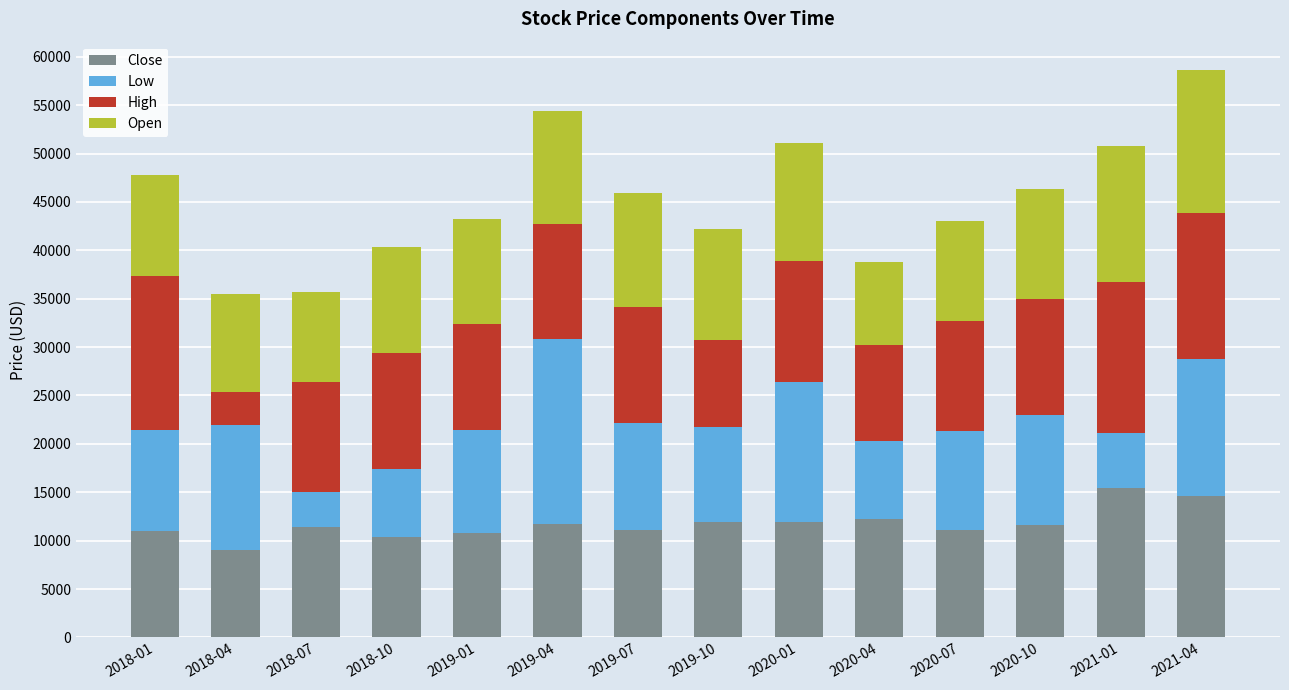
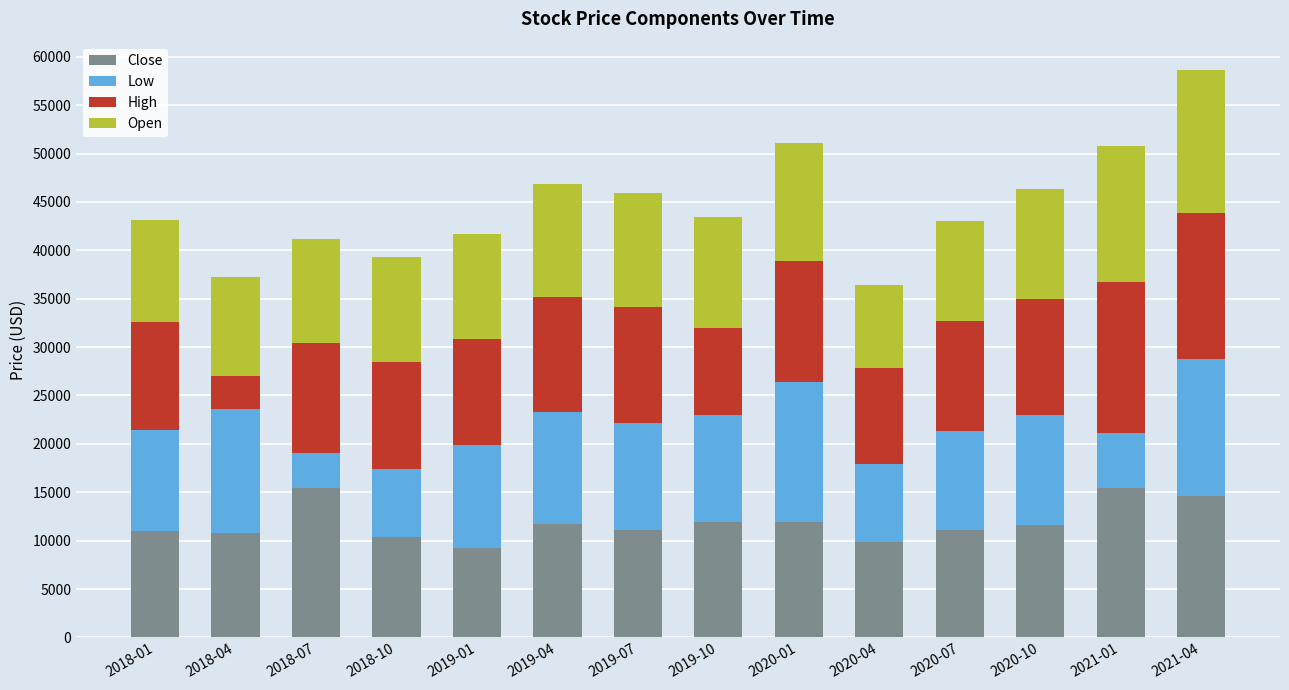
  {
    "Close": {
      "2018-01": 11000,
-     "2018-04": 9000,
-     "2018-07": 11000,
+     "2018-04": 11000,
+     "2018-07": 15000,
      "2018-10": 10000,
-     "2019-01": 11000,
+     "2019-01": 9000,
      "2019-04": 12000,
      "2019-07": 11000,
      "2019-10": 12000,
      "2020-01": 12000,
-     "2020-04": 12000,
+     "2020-04": 10000,
      "2020-07": 11000,
      "2020-10": 12000,
      "2021-01": 15000,
      "2021-04": 15000
    },
    "Low": {
      "2018-01": 10000,
      "2018-04": 13000,
      "2018-07": 4000,
      "2018-10": 7000,
      "2019-01": 11000,
-     "2019-04": 19000,
+     "2019-04": 12000,
      "2019-07": 11000,
-     "2019-10": 10000,
+     "2019-10": 11000,
      "2020-01": 14000,
      "2020-04": 8000,
      "2020-07": 10000,
      "2020-10": 11000,
      "2021-01": 6000,
      "2021-04": 14000
    },
    "High": {
-     "2018-01": 16000,
+     "2018-01": 11000,
      "2018-04": 3000,
      "2018-07": 11000,
-     "2018-10": 12000,
+     "2018-10": 11000,
      "2019-01": 11000,
      "2019-04": 12000,
      "2019-07": 12000,
      "2019-10": 9000,
      "2020-01": 12000,
      "2020-04": 10000,
      "2020-07": 11000,
      "2020-10": 12000,
      "2021-01": 16000,
      "2021-04": 15000
    },
    "Open": {
      "2018-01": 10000,
      "2018-04": 10000,
-     "2018-07": 9000,
+     "2018-07": 11000,
      "2018-10": 11000,
      "2019-01": 11000,
      "2019-04": 12000,
      "2019-07": 12000,
      "2019-10": 12000,
      "2020-01": 12000,
      "2020-04": 9000,
      "2020-07": 10000,
      "2020-10": 11000,
      "2021-01": 14000,
      "2021-04": 15000
    }
  }
